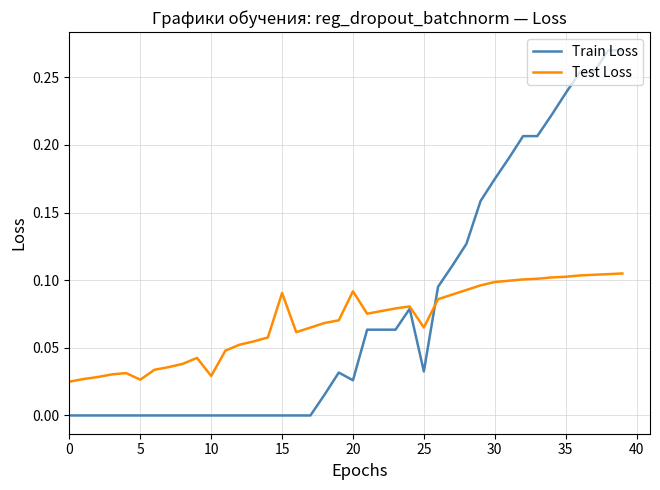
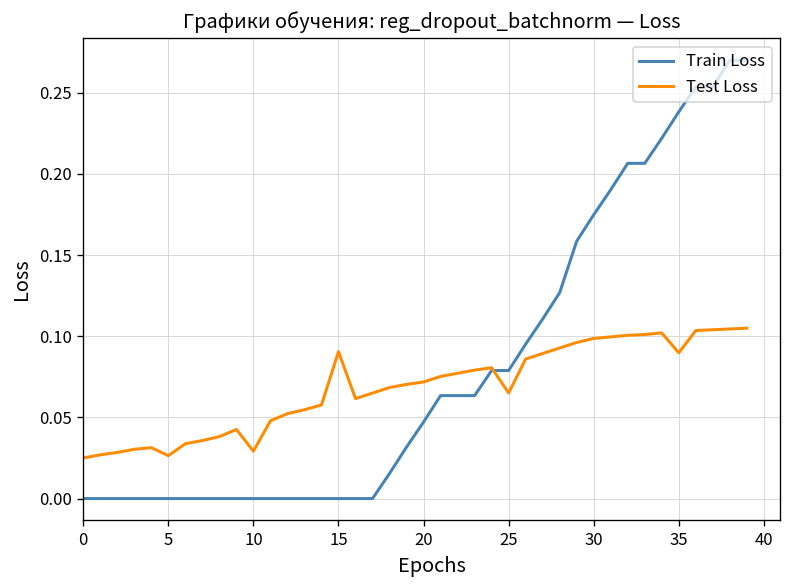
  {
    "Train Loss": {
      "0": 0.000,
      "5": 0.000,
      "10": 0.000,
      "15": 0.000,
-     "20": 0.026,
-     "25": 0.033,
+     "20": 0.047,
+     "25": 0.079,
      "30": 0.175,
      "35": 0.238
    },
    "Test Loss": {
      "0": 0.025,
      "5": 0.026,
      "10": 0.029,
      "15": 0.091,
-     "20": 0.092,
+     "20": 0.072,
      "25": 0.065,
      "30": 0.099,
-     "35": 0.103
+     "35": 0.090
    }
  }
